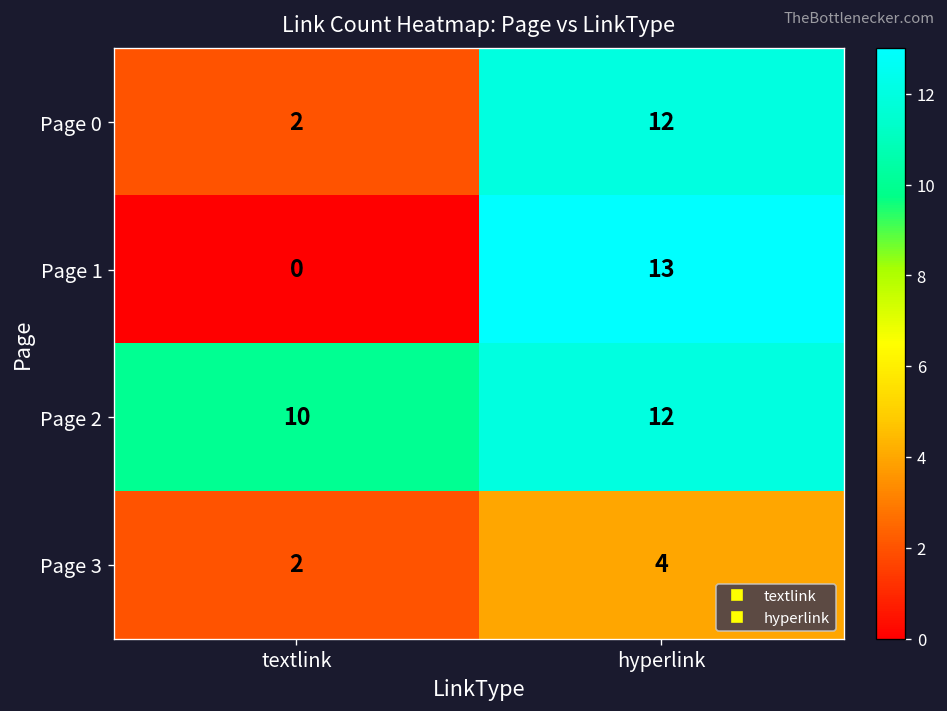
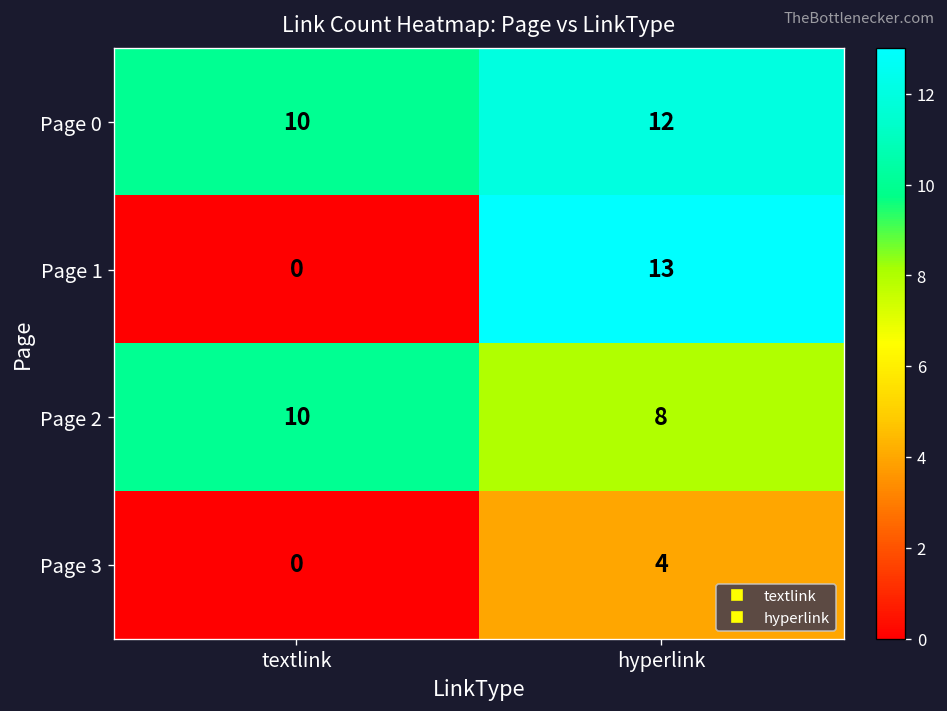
  {
    "Page 0": {
-     "textlink": 2,
+     "textlink": 10,
      "hyperlink": 12
    },
    "Page 1": {
      "textlink": 0,
      "hyperlink": 13
    },
    "Page 2": {
      "textlink": 10,
-     "hyperlink": 12
+     "hyperlink": 8
    },
    "Page 3": {
-     "textlink": 2,
+     "textlink": 0,
      "hyperlink": 4
    }
  }
